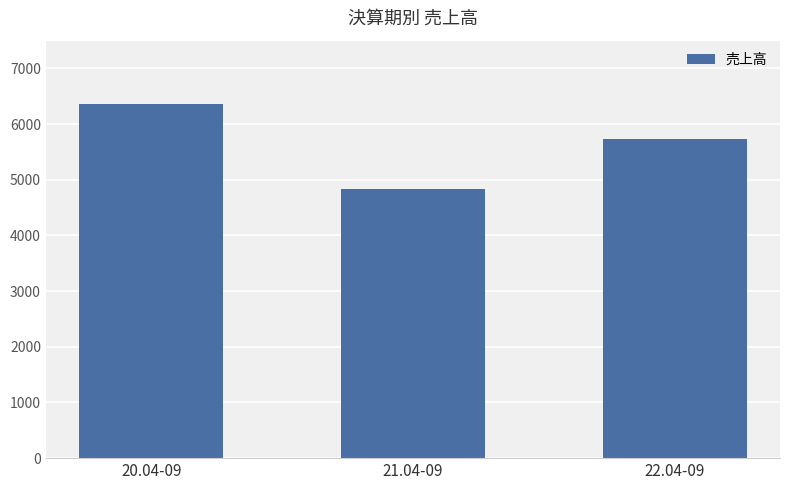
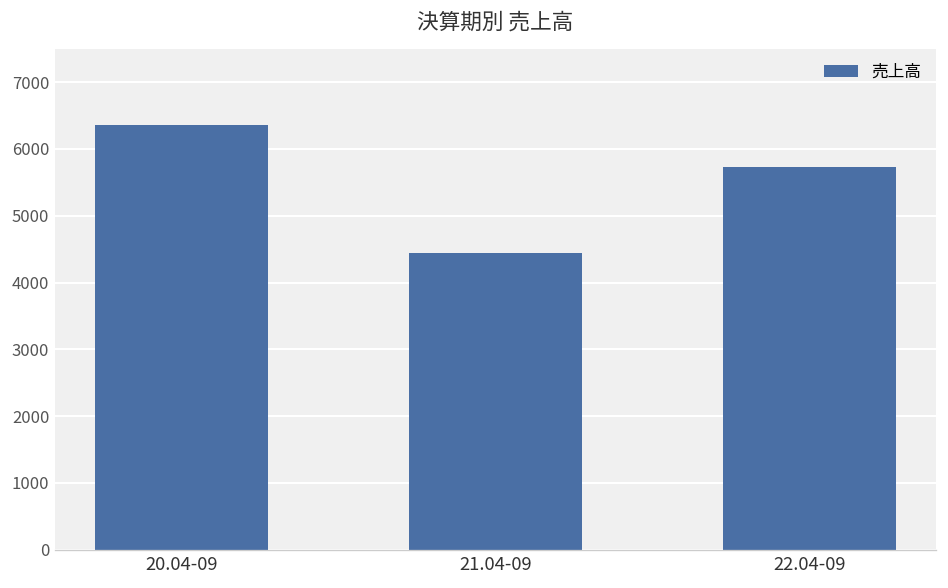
  {
    "20.04-09": 6400,
-   "21.04-09": 4800,
+   "21.04-09": 4400,
    "22.04-09": 5700
  }
